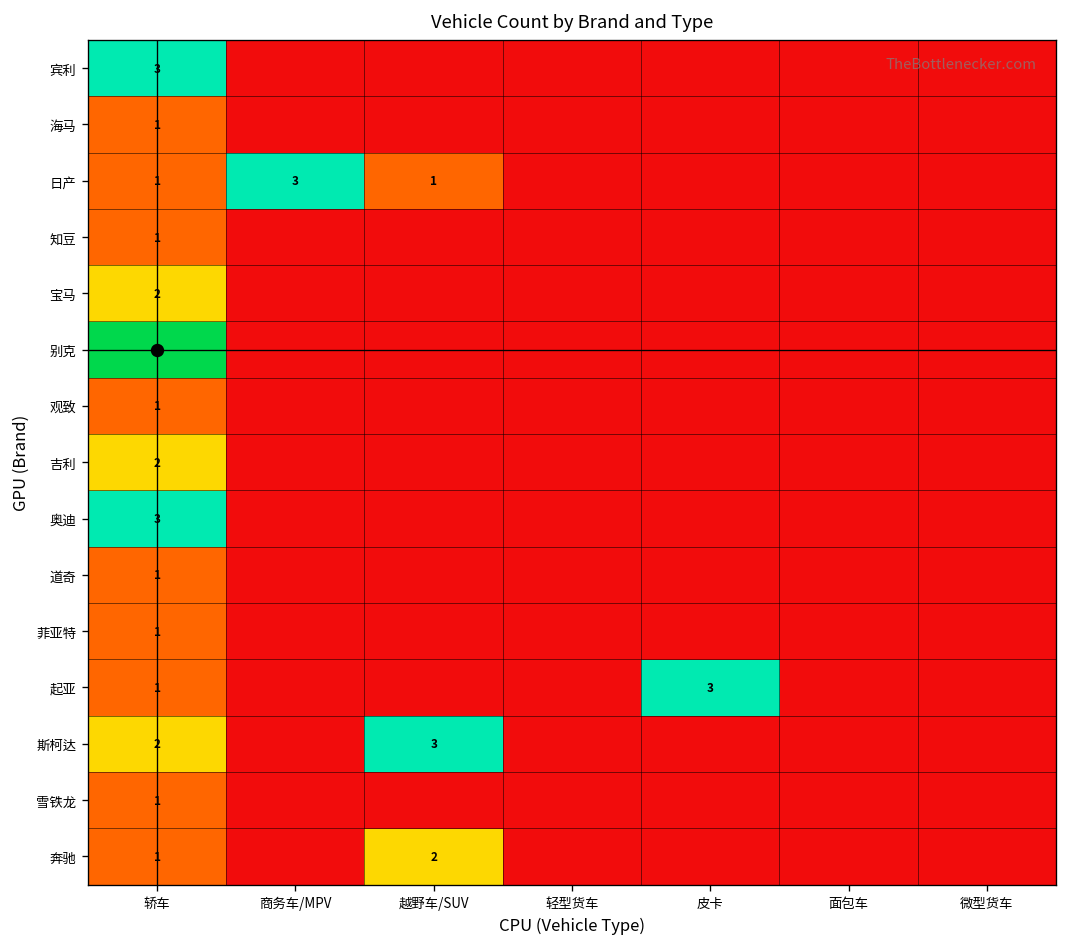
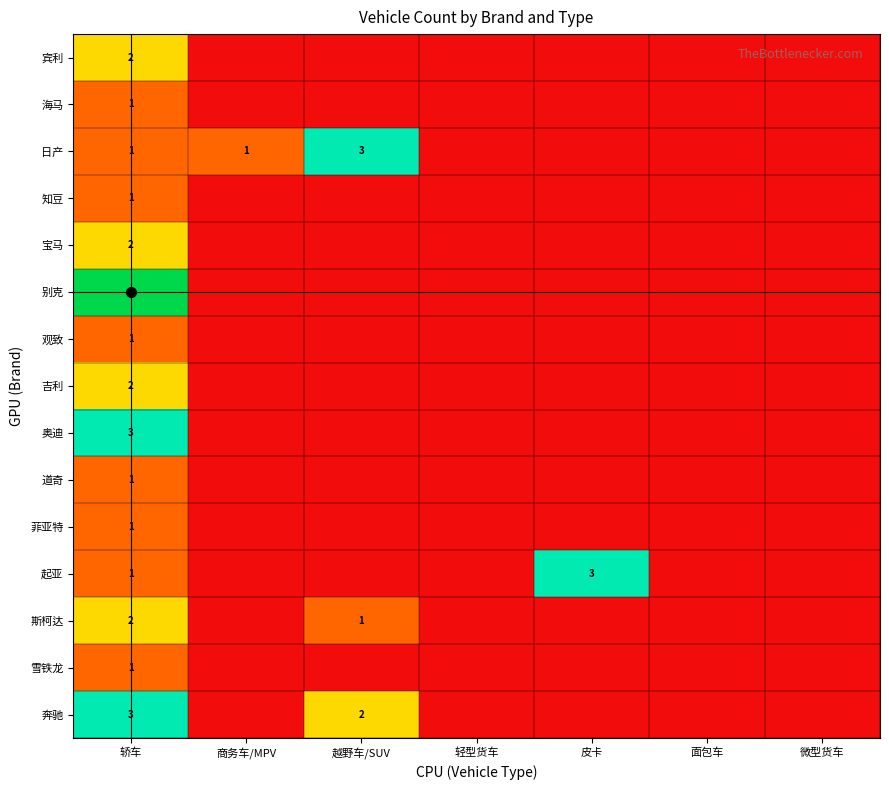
  {
    "宾利": {
-     "轿车": 3
+     "轿车": 2
    },
    "海马": {
      "轿车": 1
    },
    "日产": {
      "轿车": 1,
-     "商务车/MPV": 3,
-     "越野车/SUV": 1
+     "商务车/MPV": 1,
+     "越野车/SUV": 3
    },
    "知豆": {
      "轿车": 1
    },
    "宝马": {
      "轿车": 2
    },
    "观致": {
      "轿车": 1
    },
    "吉利": {
      "轿车": 2
    },
    "奥迪": {
      "轿车": 3
    },
    "道奇": {
      "轿车": 1
    },
    "菲亚特": {
      "轿车": 1
    },
    "起亚": {
      "轿车": 1,
      "皮卡": 3
    },
    "斯柯达": {
      "轿车": 2,
-     "越野车/SUV": 3
+     "越野车/SUV": 1
    },
    "雪铁龙": {
      "轿车": 1
    },
    "奔驰": {
-     "轿车": 1,
+     "轿车": 3,
      "越野车/SUV": 2
    }
  }
